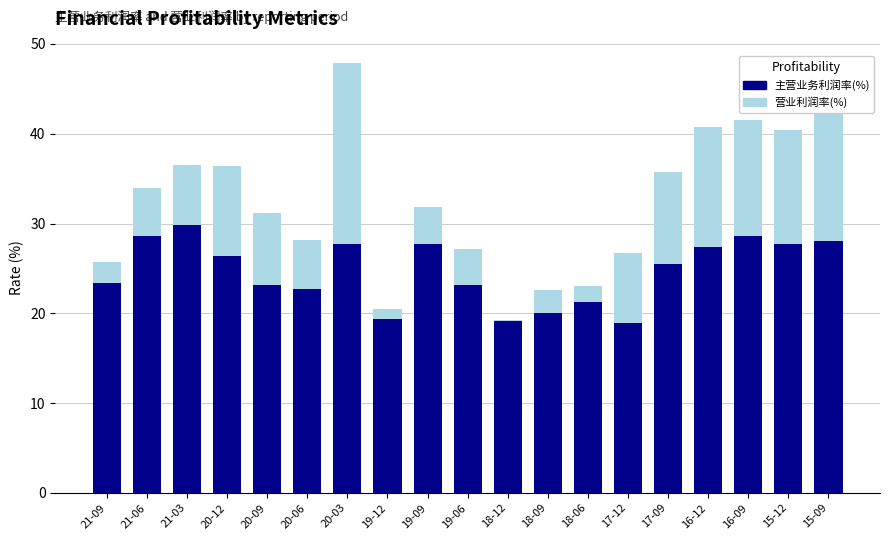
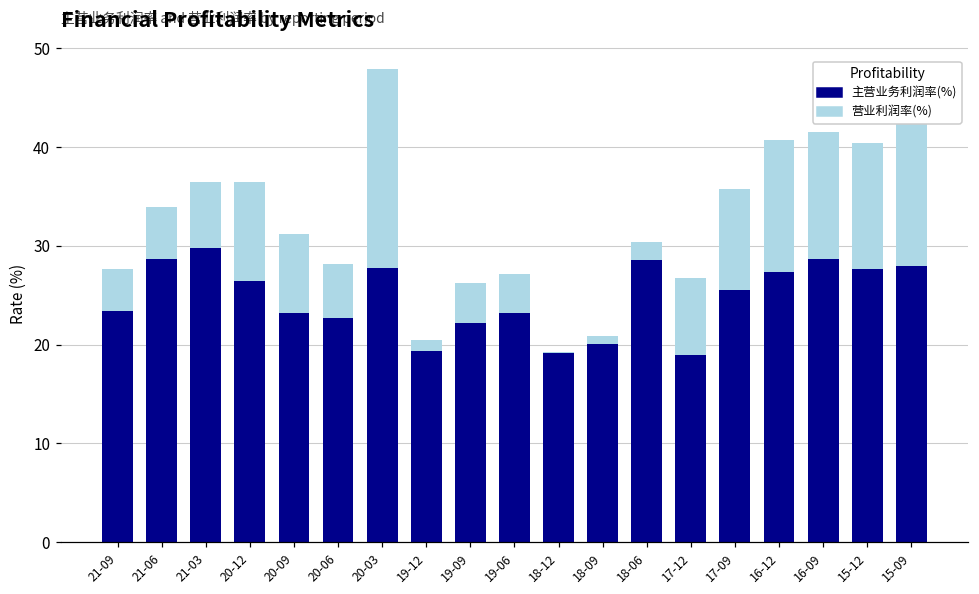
  {
    "主营业务利润率(%)": {
      "21-09": 23,
      "21-06": 29,
      "21-03": 30,
      "20-12": 26,
      "20-09": 23,
      "20-06": 23,
      "20-03": 28,
      "19-12": 21,
-     "19-09": 28,
+     "19-09": 22,
      "19-06": 23,
      "18-12": 19,
      "18-09": 20,
-     "18-06": 21,
+     "18-06": 29,
      "17-12": 19,
      "17-09": 26,
      "16-12": 27,
      "16-09": 29,
      "15-12": 28,
      "15-09": 28
    },
    "营业利润率(%)": {
-     "21-09": 2,
+     "21-09": 4,
      "21-06": 5,
      "21-03": 7,
      "20-12": 10,
      "20-09": 8,
      "20-06": 5,
      "20-03": 20,
      "19-09": 4,
      "19-06": 4,
-     "18-09": 3,
+     "18-09": 1,
      "18-06": 2,
      "17-12": 8,
      "17-09": 10,
      "16-12": 13,
      "16-09": 13,
      "15-12": 13,
      "15-09": 14
    }
  }
